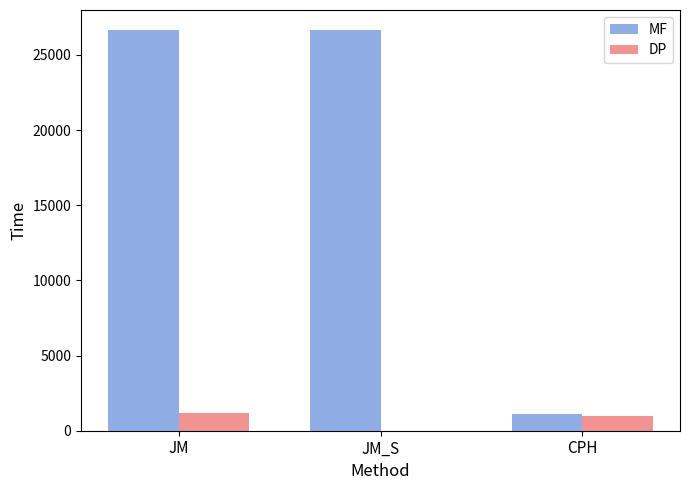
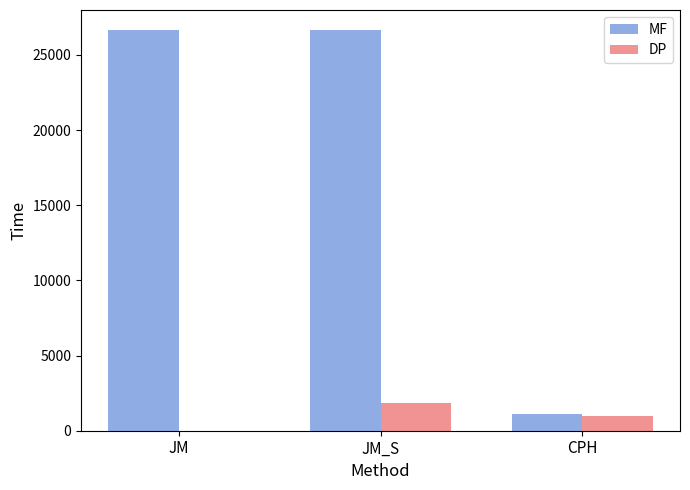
  {
    "MF": {
      "JM": 26700,
      "JM_S": 26600,
      "CPH": 1100
    },
    "DP": {
-     "JM": 1200,
-     "JM_S": 0,
+     "JM": 0,
+     "JM_S": 1800,
      "CPH": 1000
    }
  }
